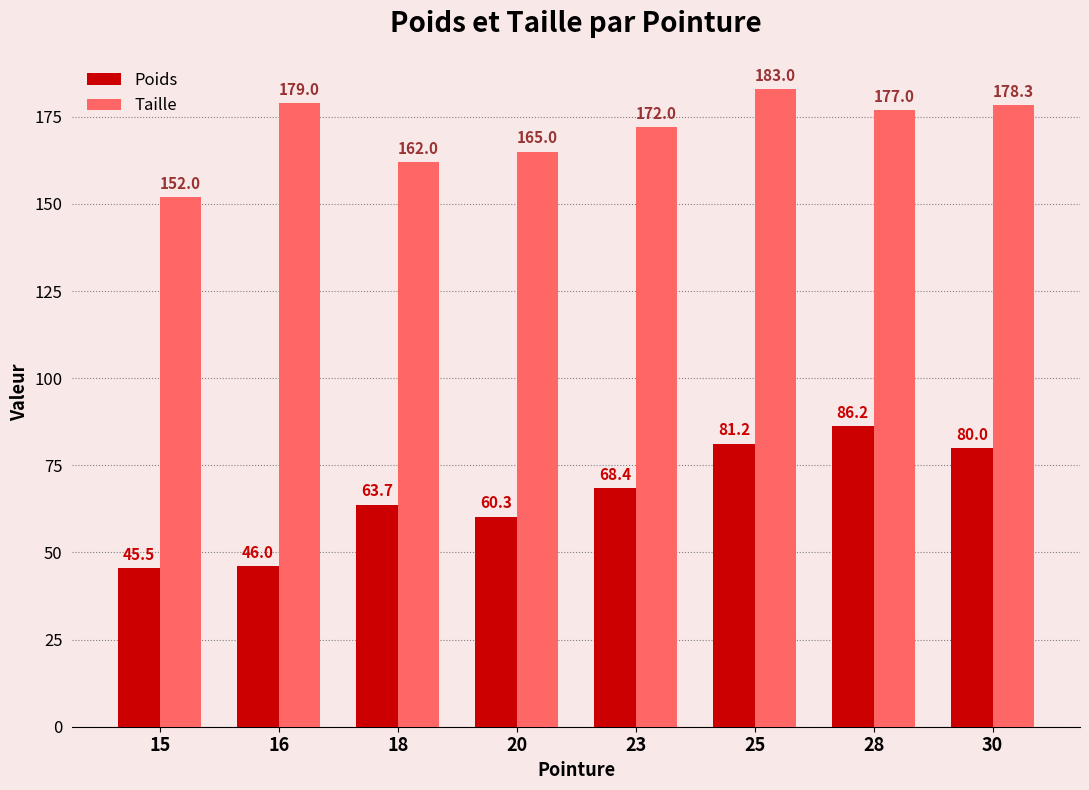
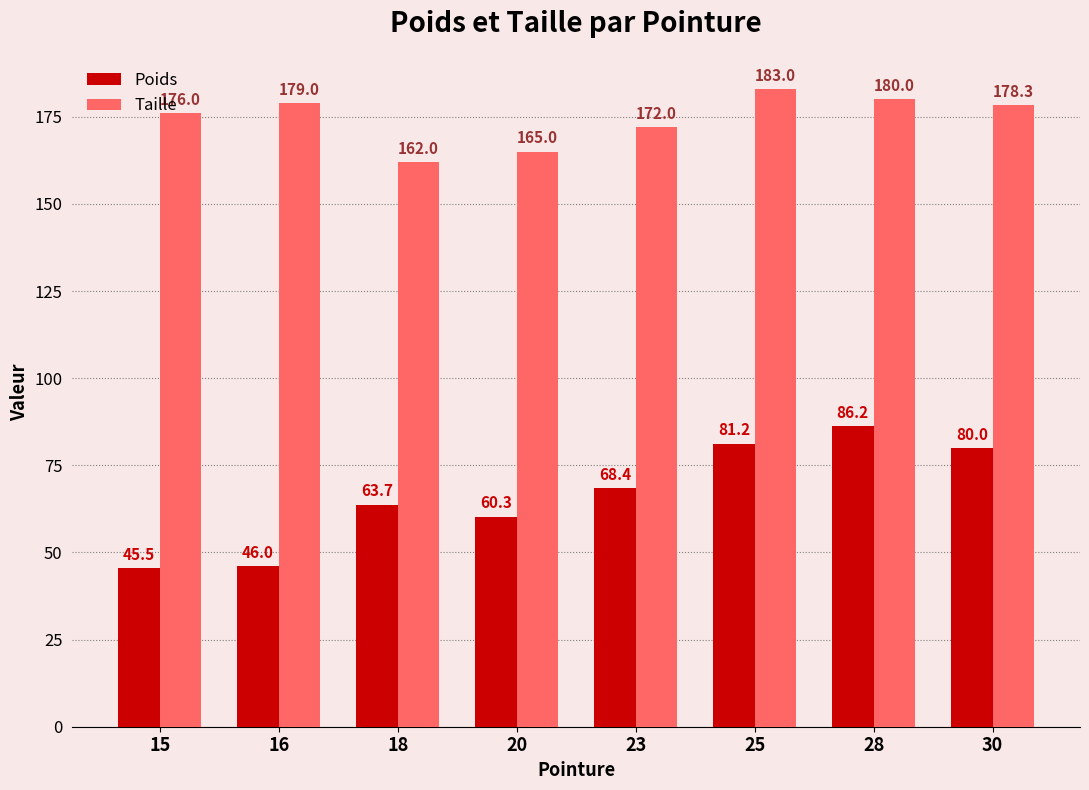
  {
    "Poids": {
      "15": 45.5,
      "16": 46.0,
      "18": 63.7,
      "20": 60.3,
      "23": 68.4,
      "25": 81.2,
      "28": 86.2,
      "30": 80.0
    },
    "Taille": {
-     "15": 152.0,
+     "15": 176.0,
      "16": 179.0,
      "18": 162.0,
      "20": 165.0,
      "23": 172.0,
      "25": 183.0,
-     "28": 177.0,
+     "28": 180.0,
      "30": 178.3
    }
  }
